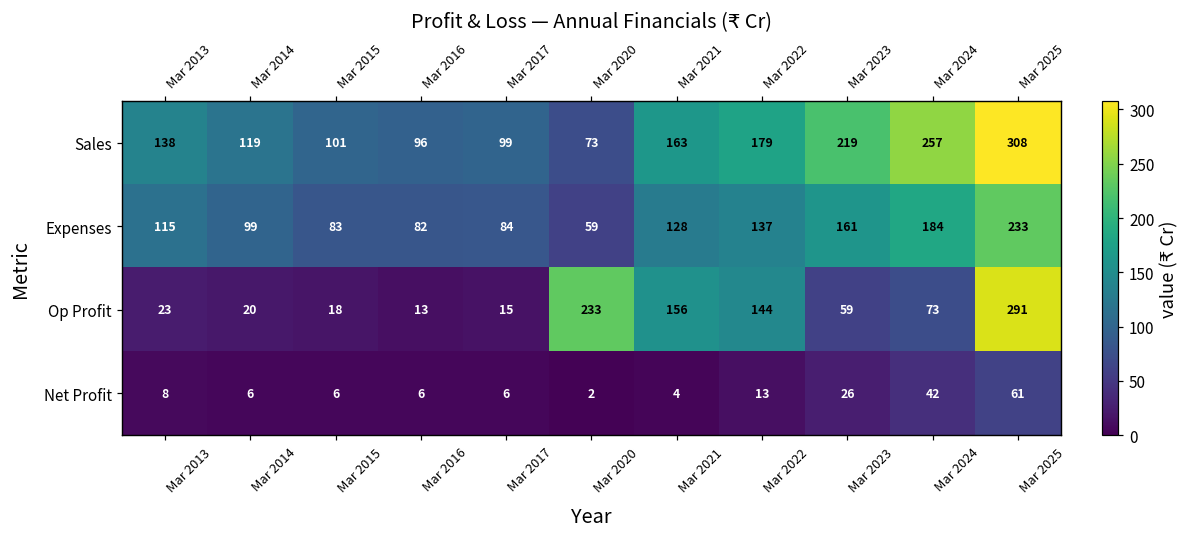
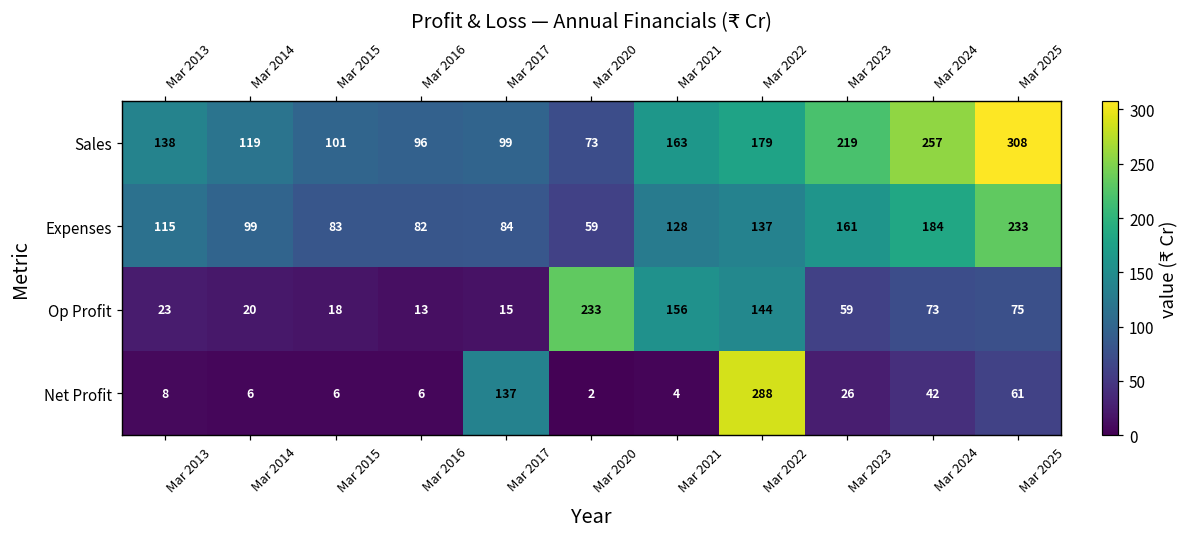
  {
    "Sales": {
      "Mar 2013": 138,
      "Mar 2014": 119,
      "Mar 2015": 101,
      "Mar 2016": 96,
      "Mar 2017": 99,
      "Mar 2020": 73,
      "Mar 2021": 163,
      "Mar 2022": 179,
      "Mar 2023": 219,
      "Mar 2024": 257,
      "Mar 2025": 308
    },
    "Expenses": {
      "Mar 2013": 115,
      "Mar 2014": 99,
      "Mar 2015": 83,
      "Mar 2016": 82,
      "Mar 2017": 84,
      "Mar 2020": 59,
      "Mar 2021": 128,
      "Mar 2022": 137,
      "Mar 2023": 161,
      "Mar 2024": 184,
      "Mar 2025": 233
    },
    "Op Profit": {
      "Mar 2013": 23,
      "Mar 2014": 20,
      "Mar 2015": 18,
      "Mar 2016": 13,
      "Mar 2017": 15,
      "Mar 2020": 233,
      "Mar 2021": 156,
      "Mar 2022": 144,
      "Mar 2023": 59,
      "Mar 2024": 73,
-     "Mar 2025": 291
+     "Mar 2025": 75
    },
    "Net Profit": {
      "Mar 2013": 8,
      "Mar 2014": 6,
      "Mar 2015": 6,
      "Mar 2016": 6,
-     "Mar 2017": 6,
+     "Mar 2017": 137,
      "Mar 2020": 2,
      "Mar 2021": 4,
-     "Mar 2022": 13,
+     "Mar 2022": 288,
      "Mar 2023": 26,
      "Mar 2024": 42,
      "Mar 2025": 61
    }
  }
